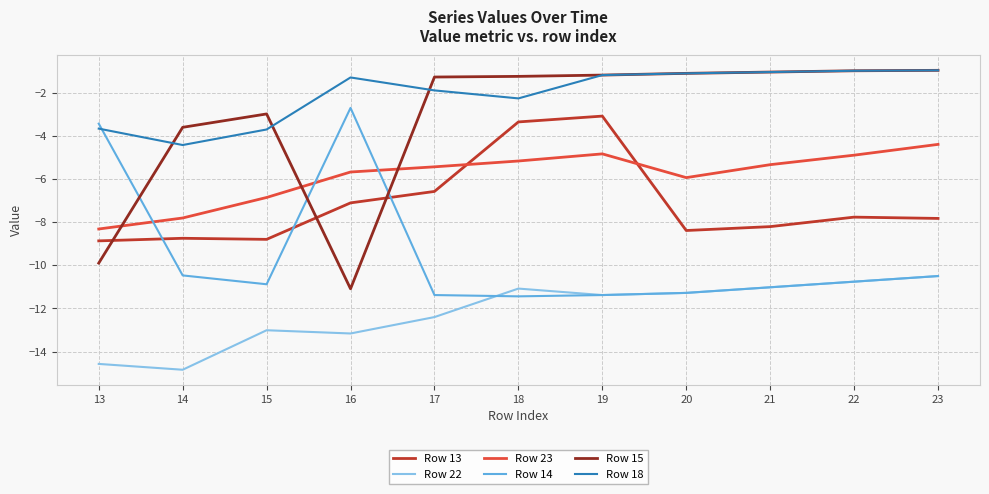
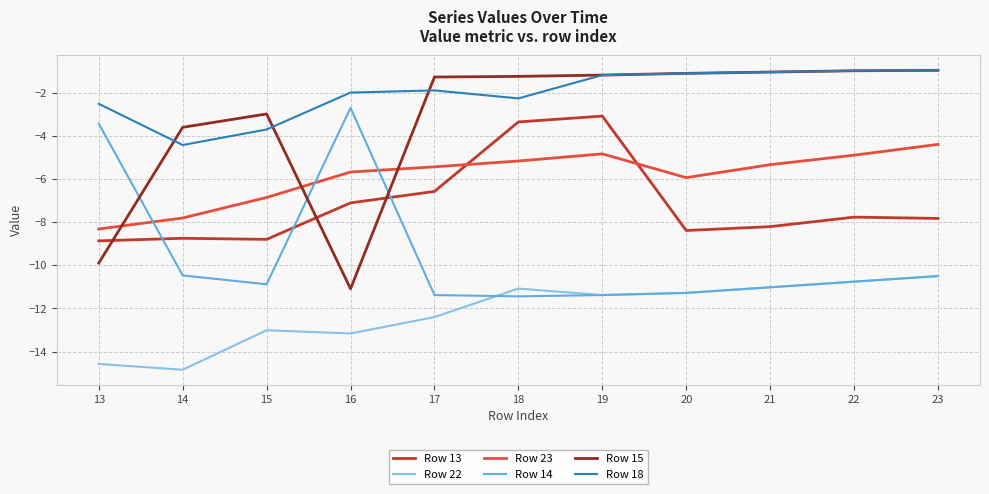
  {
    "Row 18": {
-     "13": -3.7,
+     "13": -2.5,
      "14": -4.4,
      "15": -3.7,
-     "16": -1.3,
+     "16": -2.0,
      "17": -1.9,
      "18": -2.3
    }
  }
